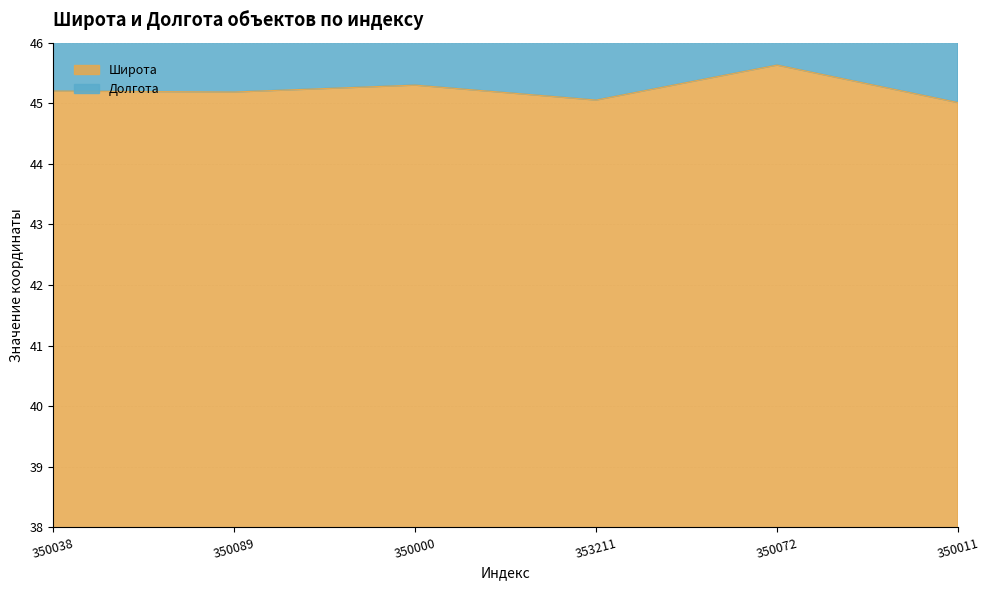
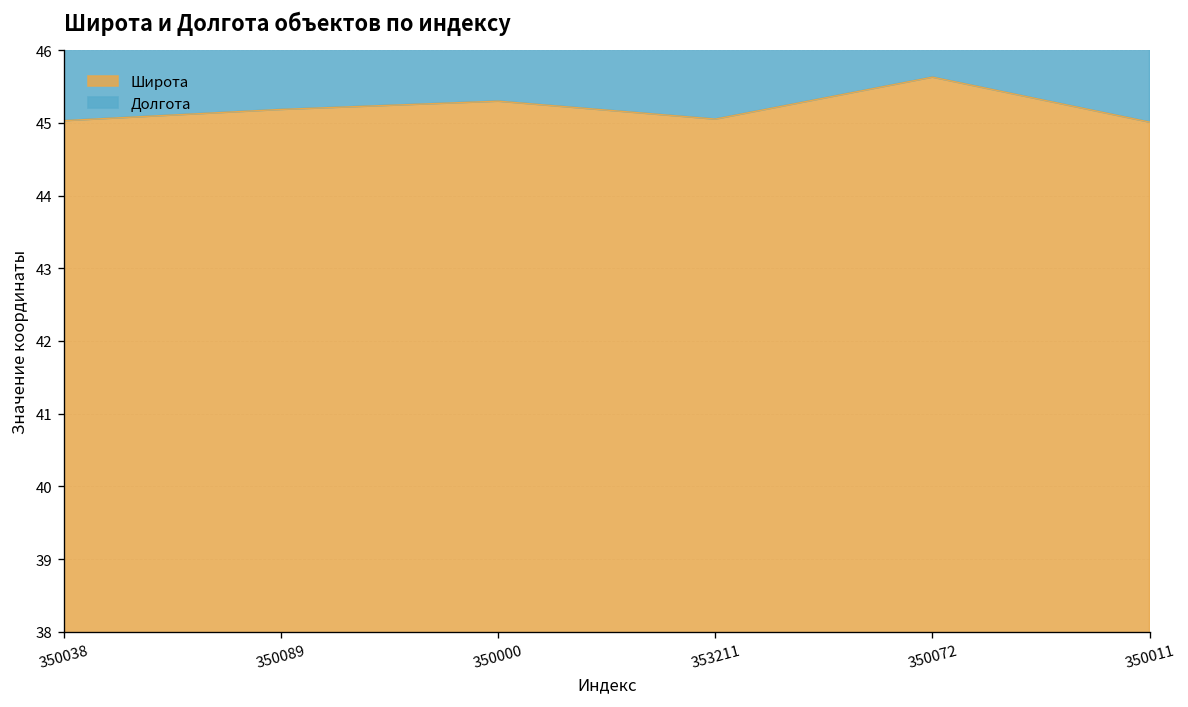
  {
    "Широта": {
-     "350038": 45.2,
+     "350038": 45.0,
      "350089": 45.2,
      "350000": 45.3,
      "353211": 45.1,
      "350072": 45.6,
      "350011": 45.0
    }
  }
